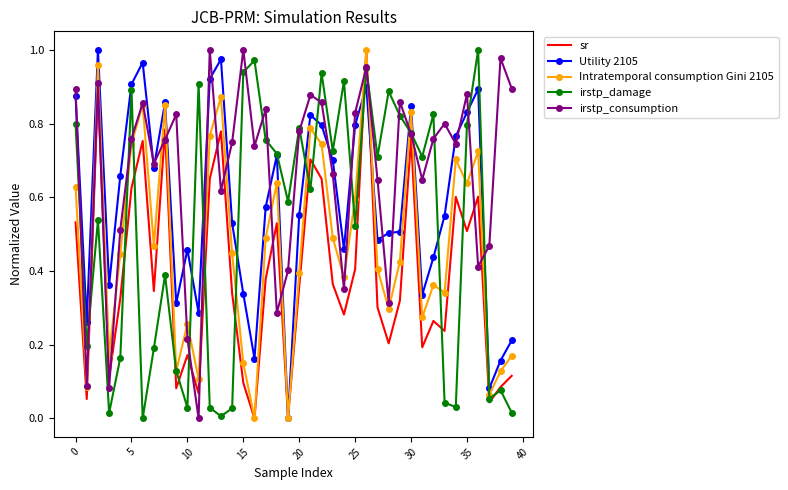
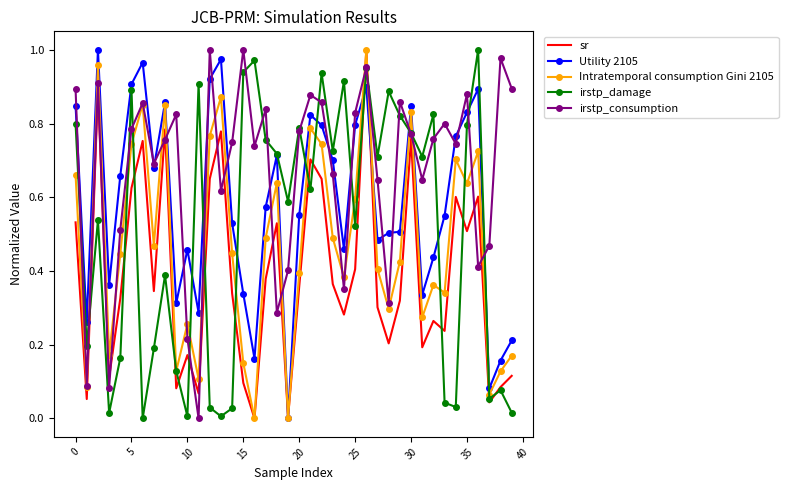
  {
    "sr": {
      "0": 0.53,
      "5": 0.63,
      "10": 0.17,
      "15": 0.10,
      "20": 0.36,
      "25": 0.40,
      "30": 0.76,
      "35": 0.51
    },
    "Utility 2105": {
-     "0": 0.87,
+     "0": 0.85,
      "5": 0.91,
      "10": 0.46,
      "15": 0.34,
      "20": 0.55,
      "25": 0.80,
      "30": 0.85,
      "35": 0.83
    },
    "Intratemporal consumption Gini 2105": {
-     "0": 0.63,
+     "0": 0.66,
      "5": 0.74,
      "10": 0.26,
      "15": 0.15,
      "20": 0.40,
      "25": 0.60,
      "30": 0.83,
      "35": 0.64
    },
    "irstp_damage": {
      "0": 0.80,
      "5": 0.89,
-     "10": 0.03,
+     "10": 0.01,
      "15": 0.94,
      "20": 0.79,
      "25": 0.52,
      "35": 0.80
    },
    "irstp_consumption": {
      "0": 0.89,
-     "5": 0.76,
+     "5": 0.79,
      "10": 0.22,
      "15": 1.00,
      "20": 0.78,
      "25": 0.83,
      "35": 0.88
    }
  }
